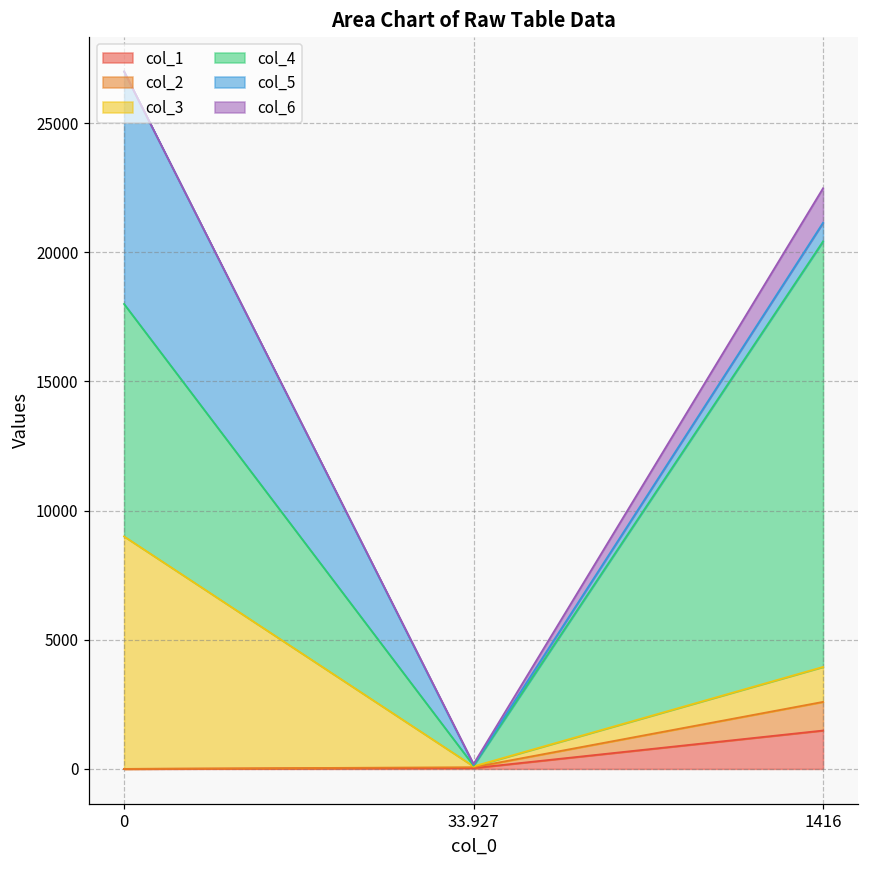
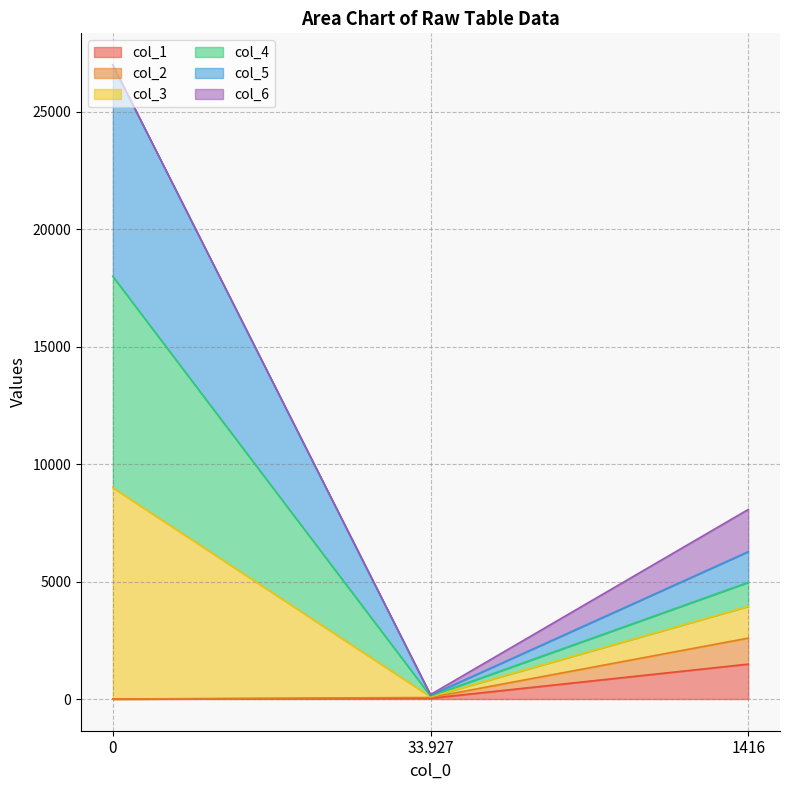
  {
    "col_4": {
      "0": 9000,
-     "1416": 16500
+     "1416": 1000
    },
    "col_5": {
-     "1416": 700
+     "1416": 1300
    },
    "col_6": {
-     "1416": 1300
+     "1416": 1800
    }
  }
